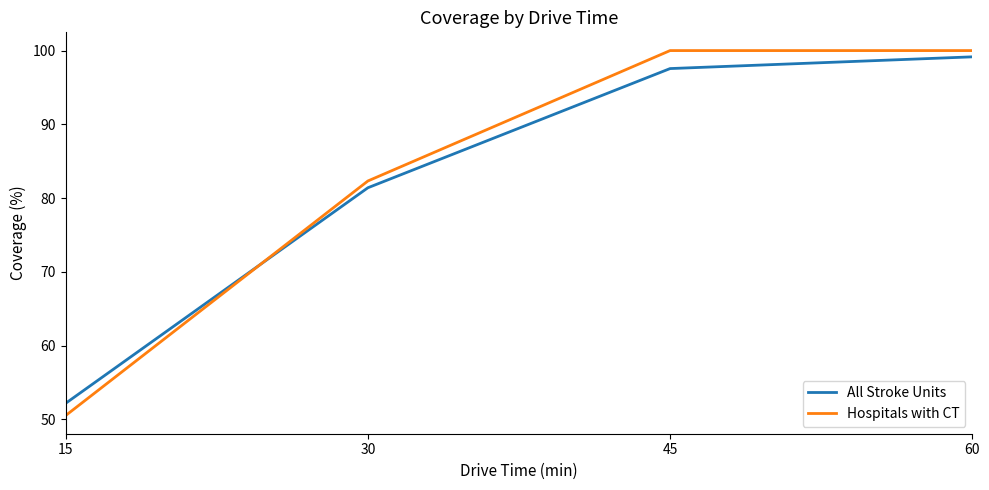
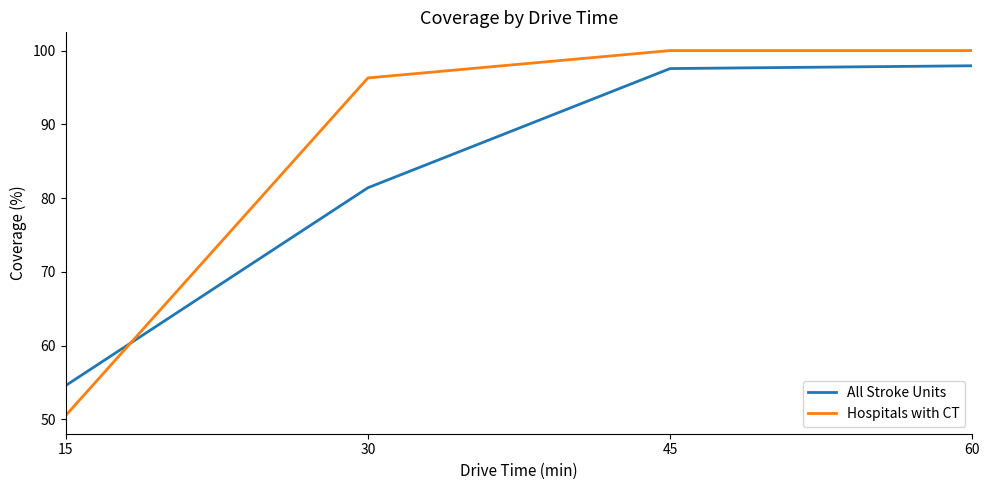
  {
    "All Stroke Units": {
-     "15": 52,
+     "15": 55,
      "30": 81,
      "45": 98,
-     "60": 99
+     "60": 98
    },
    "Hospitals with CT": {
      "15": 51,
-     "30": 82,
+     "30": 96,
      "45": 100,
      "60": 100
    }
  }
